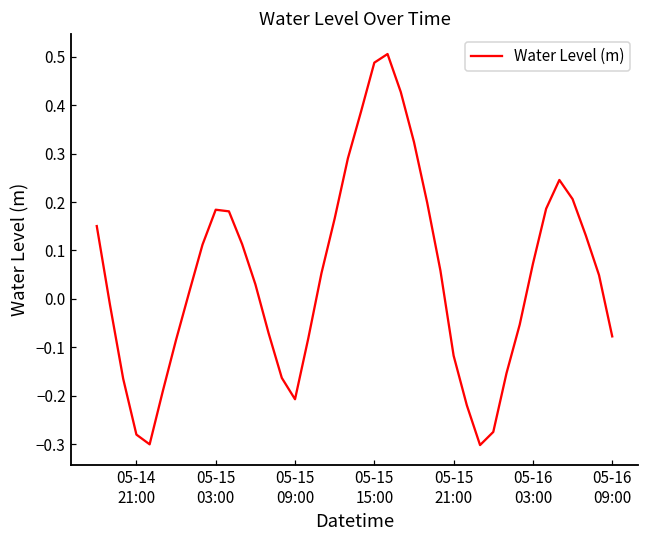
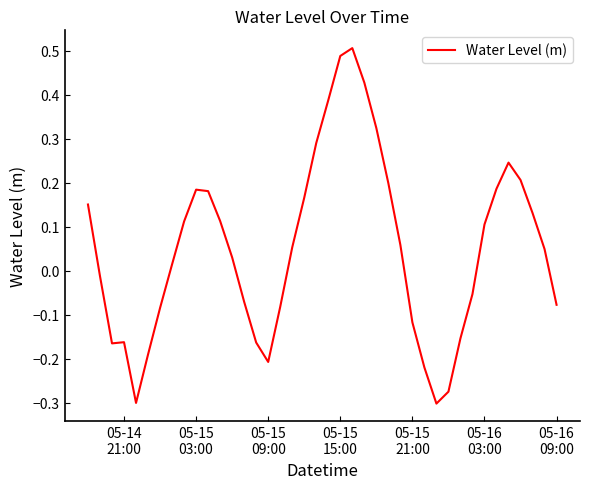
  {
-   "05-14 21:00": -0.28,
+   "05-14 21:00": -0.16,
    "05-15 03:00": 0.18,
    "05-15 09:00": -0.21,
    "05-15 15:00": 0.49,
    "05-15 21:00": -0.12,
-   "05-16 03:00": 0.07,
+   "05-16 03:00": 0.11,
    "05-16 09:00": -0.08
  }
